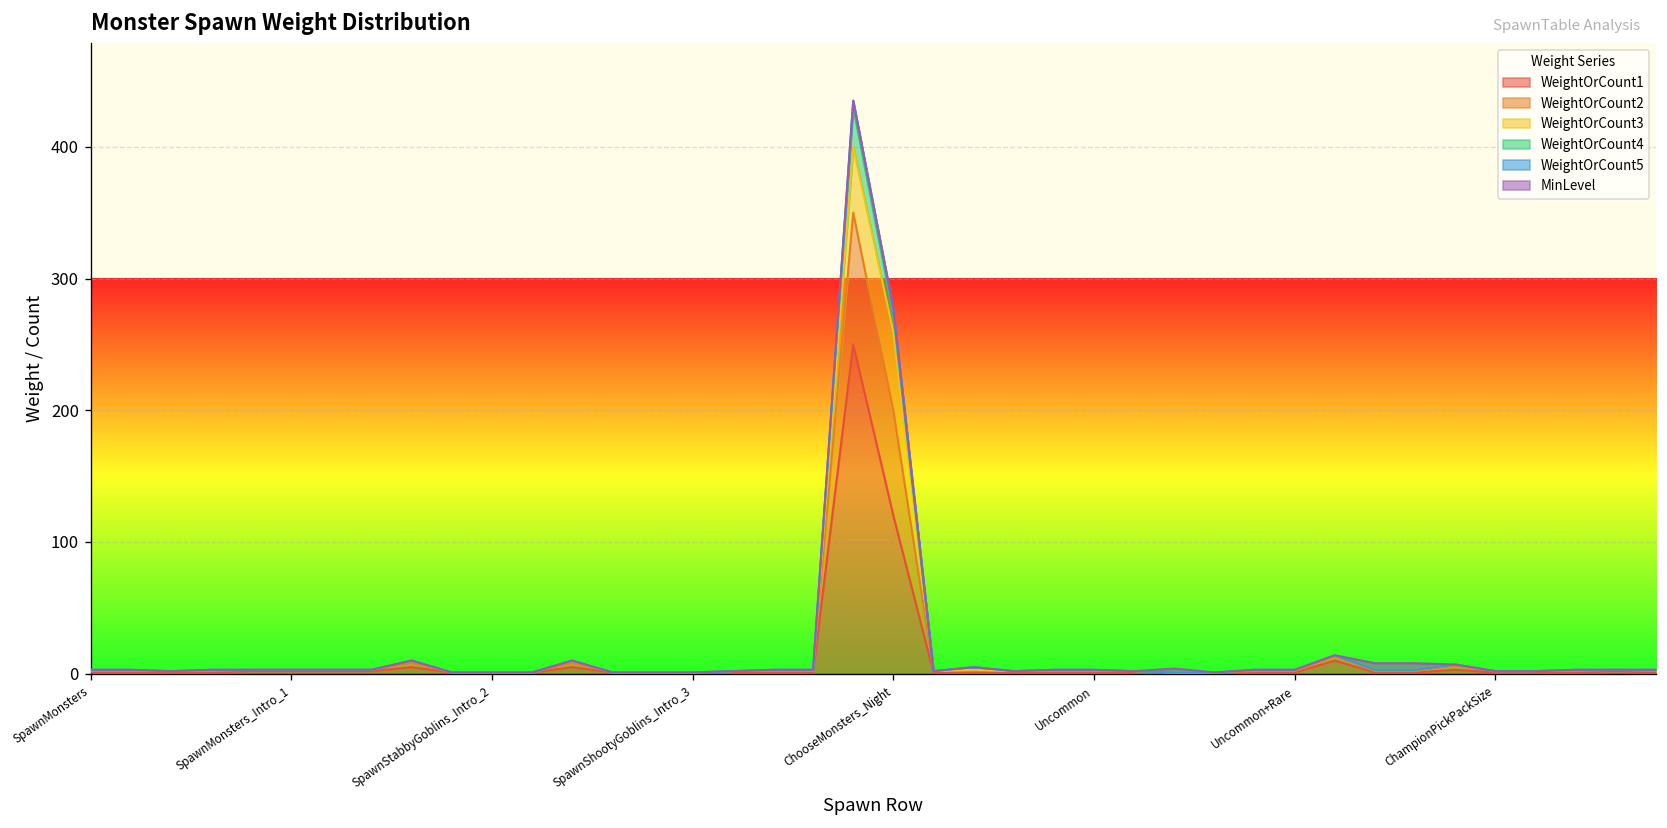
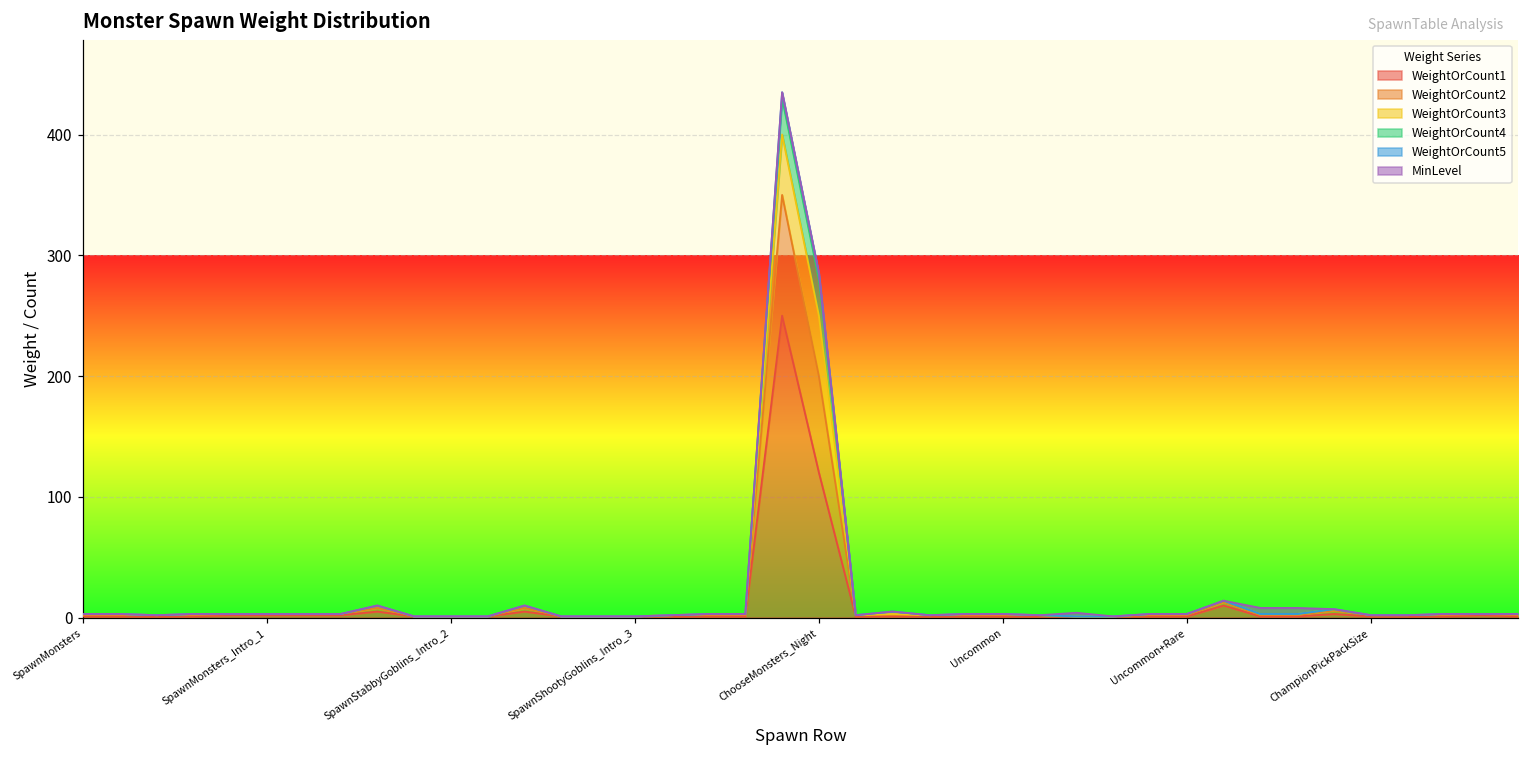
  {
    "WeightOrCount3": {
-     "ChooseMonsters_Night": 59
+     "ChooseMonsters_Night": 50
    },
    "WeightOrCount4": {
-     "ChooseMonsters_Night": 13
+     "ChooseMonsters_Night": 30
    }
  }
